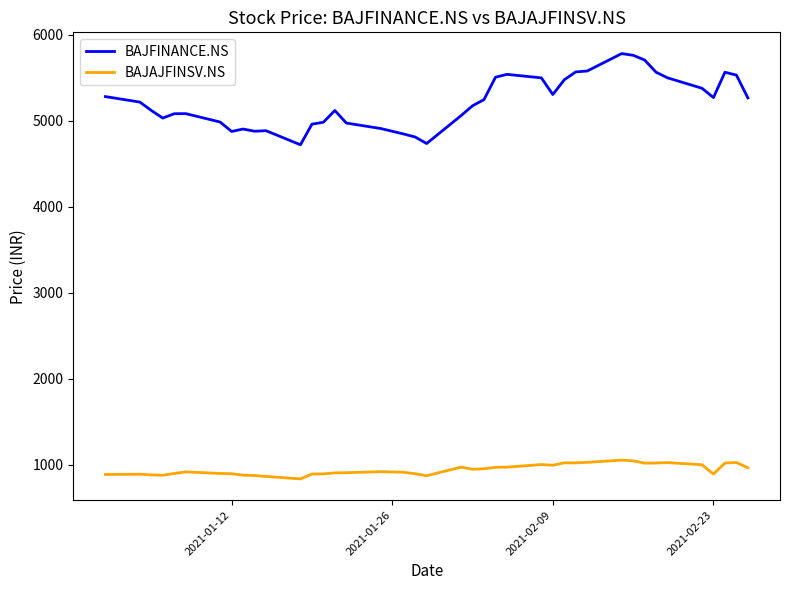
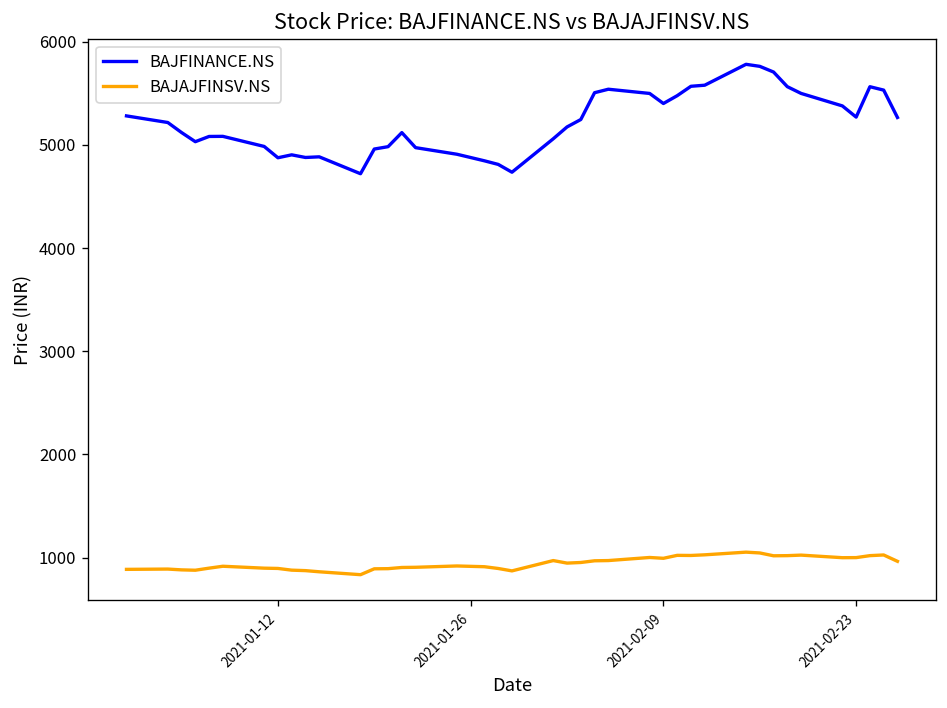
  {
    "BAJFINANCE.NS": {
      "2021-01-12": 4900,
-     "2021-02-09": 5300,
+     "2021-02-09": 5400,
      "2021-02-23": 5300
    },
    "BAJAJFINSV.NS": {
      "2021-01-12": 900,
      "2021-02-09": 1000,
-     "2021-02-23": 900
+     "2021-02-23": 1000
    }
  }
